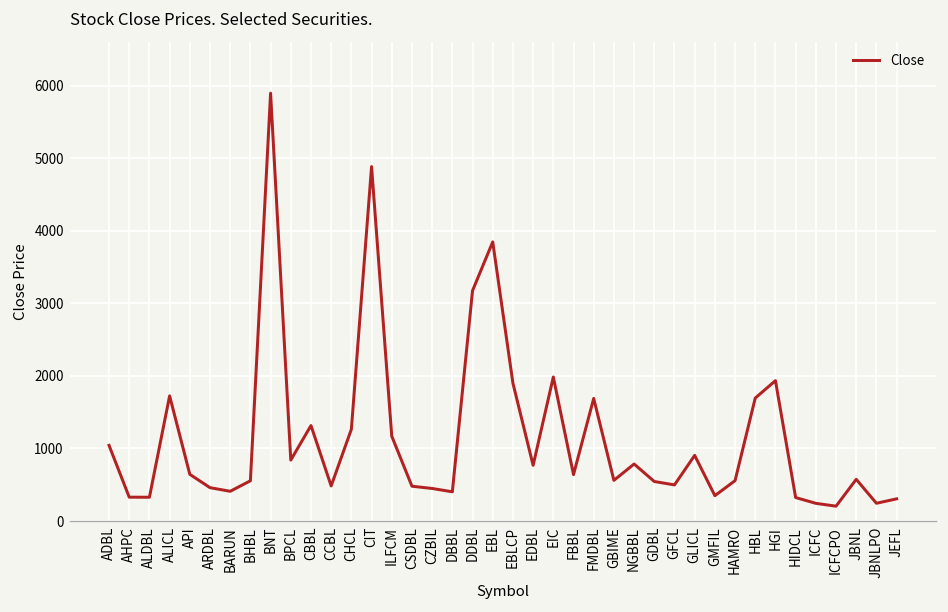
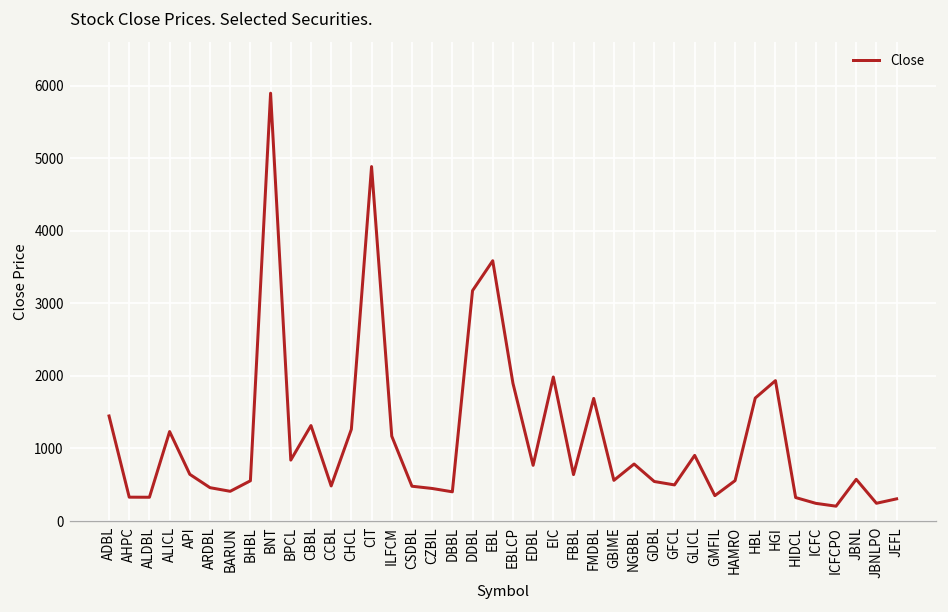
  {
-   "ADBL": 1000,
+   "ADBL": 1400,
    "AHPC": 300,
    "ALDBL": 300,
-   "ALICL": 1700,
+   "ALICL": 1200,
    "API": 600,
    "ARDBL": 500,
    "BARUN": 400,
    "BHBL": 600,
    "BNT": 5900,
    "BPCL": 800,
    "CBBL": 1300,
    "CCBL": 500,
    "CHCL": 1300,
    "CIT": 4900,
    "ILFCM": 1200,
    "CSDBL": 500,
    "CZBIL": 400,
    "DBBL": 400,
    "DDBL": 3200,
-   "EBL": 3800,
+   "EBL": 3600,
    "EBLCP": 1900,
    "EDBL": 800,
    "EIC": 2000,
    "FBBL": 600,
    "FMDBL": 1700,
    "GBIME": 600,
    "NGBBL": 800,
    "GDBL": 500,
    "GFCL": 500,
    "GLICL": 900,
    "GMFIL": 400,
    "HAMRO": 600,
    "HBL": 1700,
    "HGI": 1900,
    "HIDCL": 300,
    "ICFC": 200,
    "ICFCPO": 200,
    "JBNL": 600,
    "JBNLPO": 200,
    "JEFL": 300
  }
